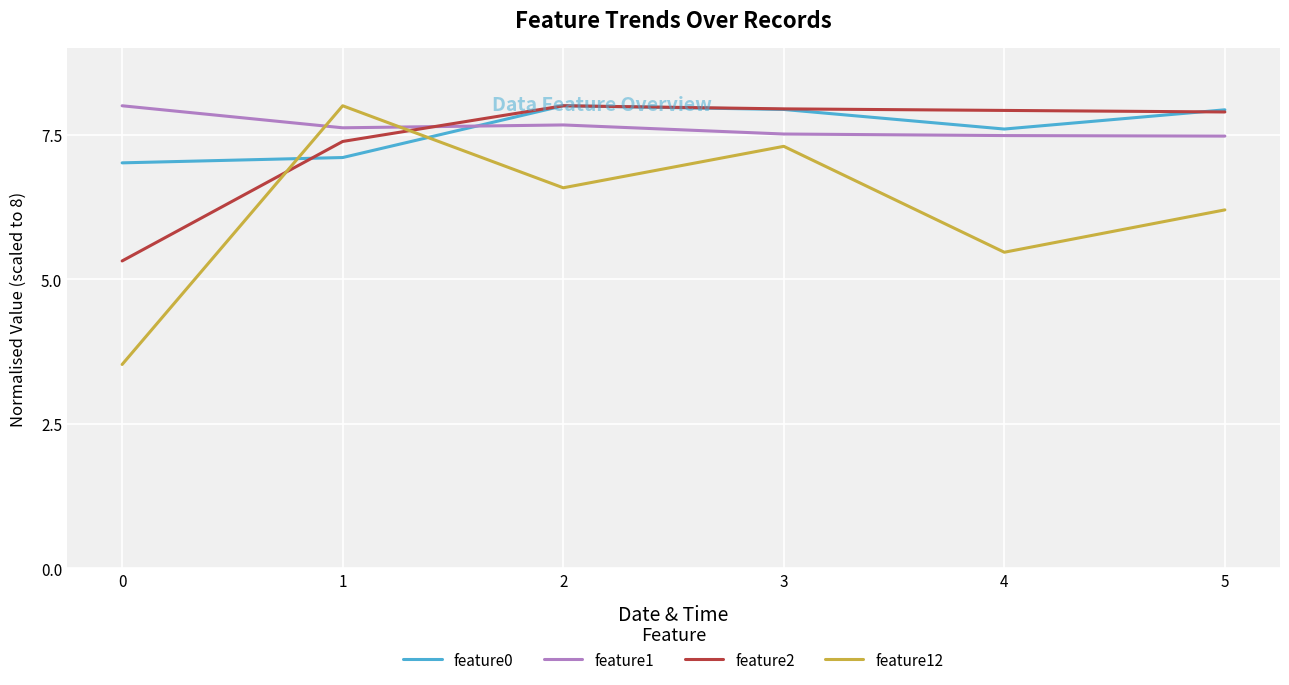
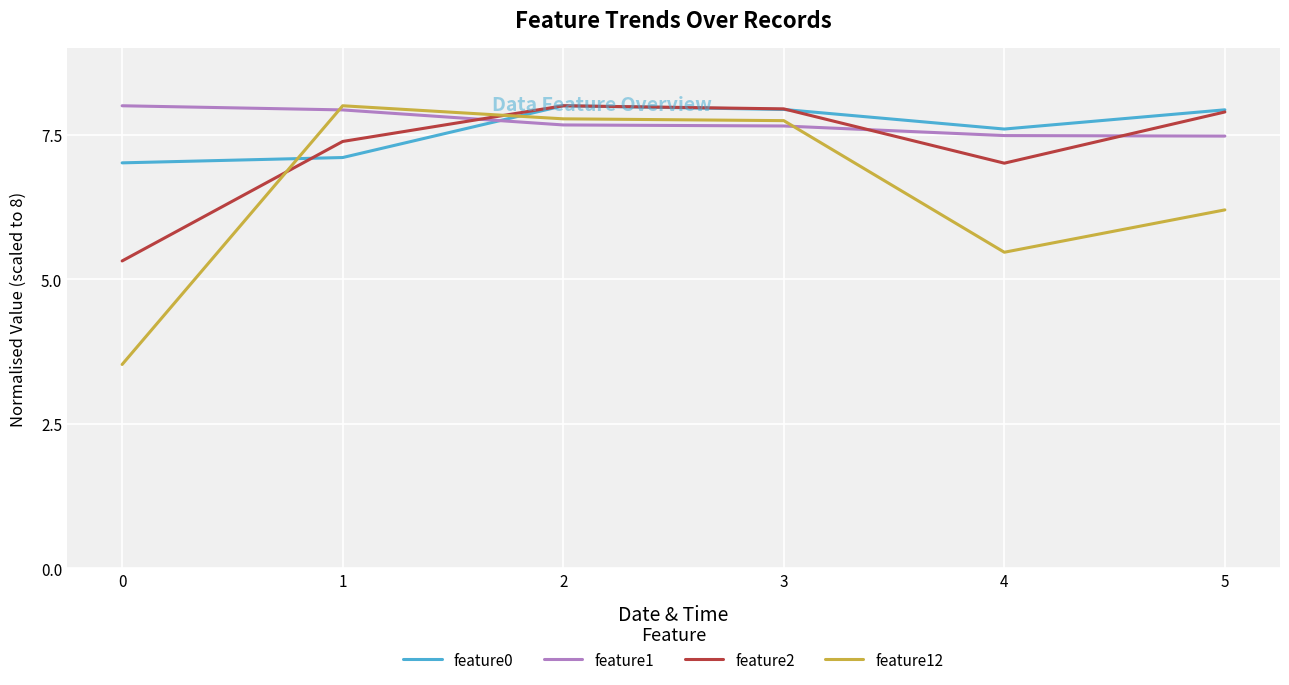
  {
    "feature0": {
      "0": 7.0,
      "1": 7.1,
      "4": 7.6
    },
    "feature1": {
      "0": 8.0,
-     "1": 7.6,
+     "1": 7.9,
      "2": 7.7,
-     "3": 7.5,
+     "3": 7.7,
      "4": 7.5,
      "5": 7.5
    },
    "feature2": {
      "0": 5.3,
      "1": 7.4,
-     "4": 7.9
+     "4": 7.0
    },
    "feature12": {
      "0": 3.5,
      "1": 8.0,
-     "2": 6.6,
-     "3": 7.3,
+     "2": 7.8,
+     "3": 7.7,
      "4": 5.5,
      "5": 6.2
    }
  }
